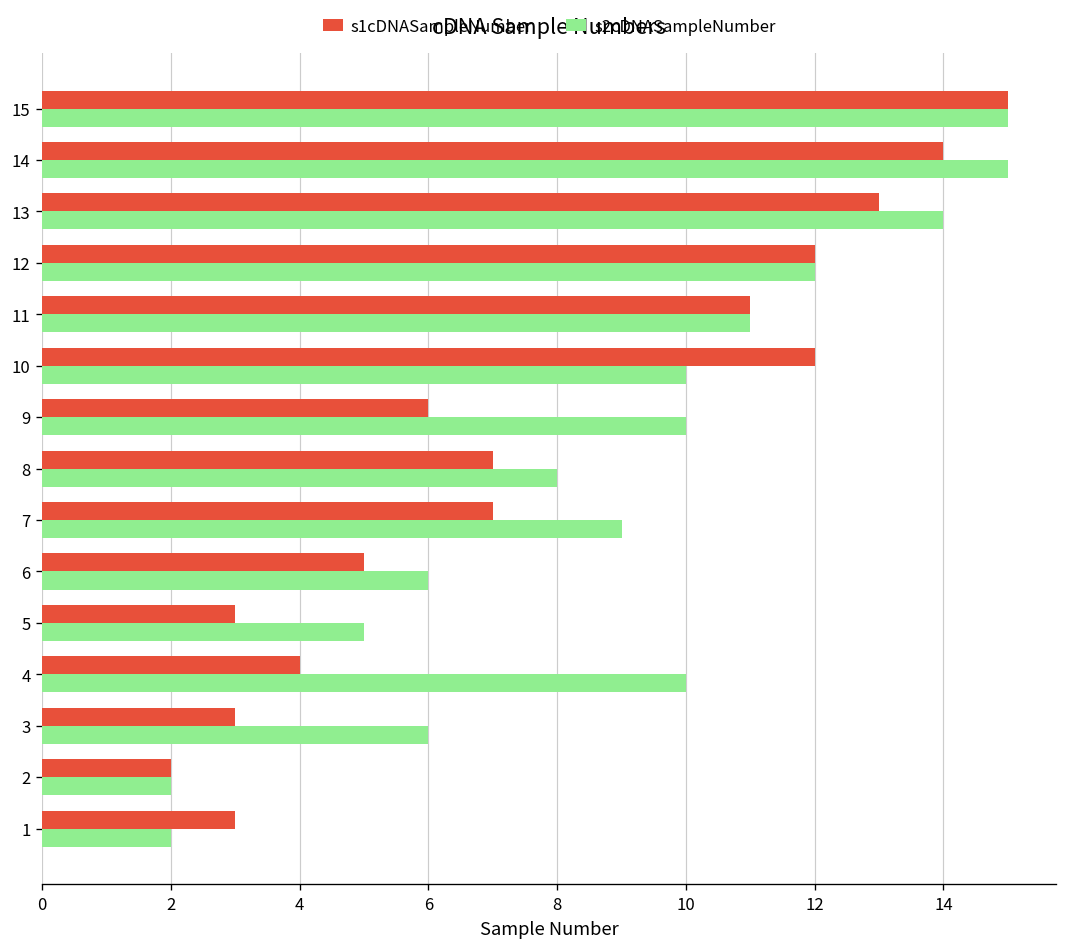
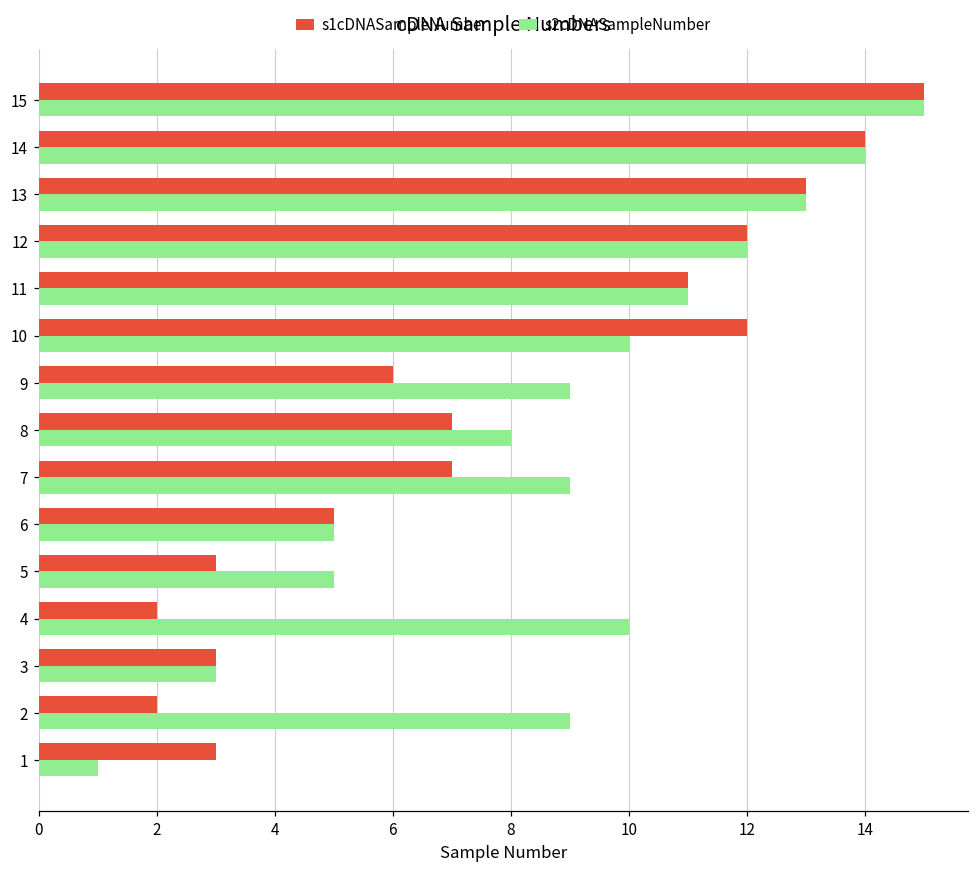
  {
    "s1cDNASampleNumber": {
      "15": 15,
      "14": 14,
      "13": 13,
      "12": 12,
      "11": 11,
      "10": 12,
      "9": 6,
      "8": 7,
      "7": 7,
      "6": 5,
      "5": 3,
-     "4": 4,
+     "4": 2,
      "3": 3,
      "2": 2,
      "1": 3
    },
    "s2cDNASampleNumber": {
      "15": 15,
-     "14": 15,
-     "13": 14,
+     "14": 14,
+     "13": 13,
      "12": 12,
      "11": 11,
      "10": 10,
-     "9": 10,
+     "9": 9,
      "8": 8,
      "7": 9,
-     "6": 6,
+     "6": 5,
      "5": 5,
      "4": 10,
-     "3": 6,
-     "2": 2,
-     "1": 2
+     "3": 3,
+     "2": 9,
+     "1": 1
    }
  }
